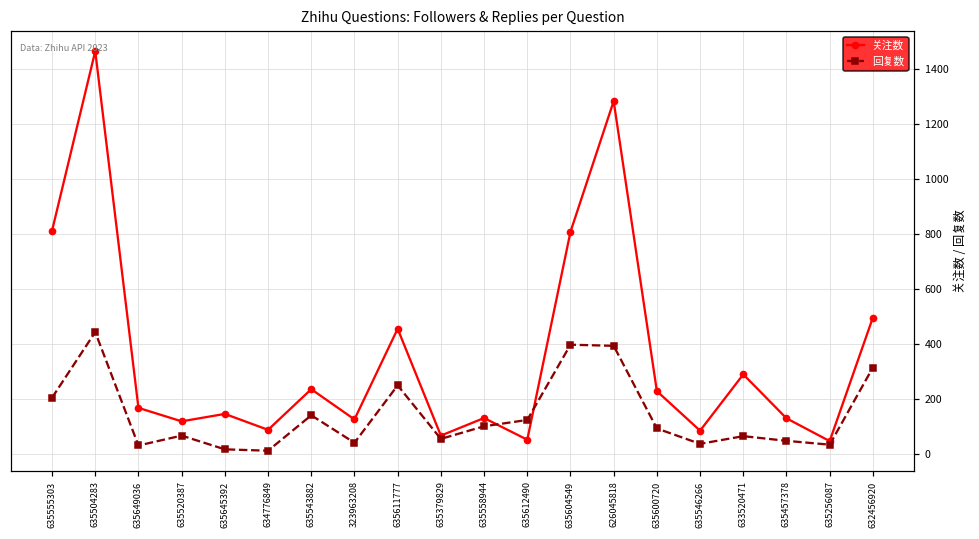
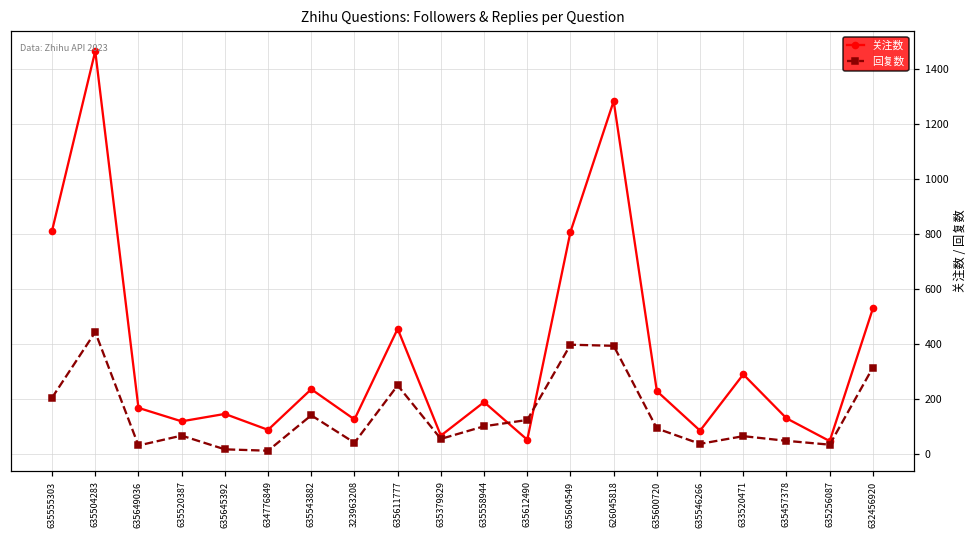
  {
    "关注数": {
      "635555303": 810,
      "635649036": 170,
      "635520387": 120,
      "635645392": 150,
      "634776849": 90,
      "635543882": 240,
      "323963208": 130,
      "635611777": 460,
      "635379829": 70,
-     "635558944": 130,
+     "635558944": 190,
      "635612490": 50,
      "635604549": 810,
      "626045818": 1280,
      "635600720": 230,
      "635546266": 80,
      "633520471": 290,
      "635457378": 130,
      "635256087": 50,
-     "632456920": 500
+     "632456920": 530
    },
    "回复数": {
      "635555303": 200,
      "635504283": 440,
      "635649036": 30,
      "635520387": 70,
      "635645392": 20,
      "634776849": 10,
      "635543882": 140,
      "323963208": 40,
      "635611777": 250,
      "635379829": 50,
      "635558944": 100,
      "635612490": 120,
      "635604549": 400,
      "626045818": 390,
      "635600720": 90,
      "635546266": 40,
      "633520471": 60,
      "635457378": 50,
      "635256087": 30,
      "632456920": 310
    }
  }
